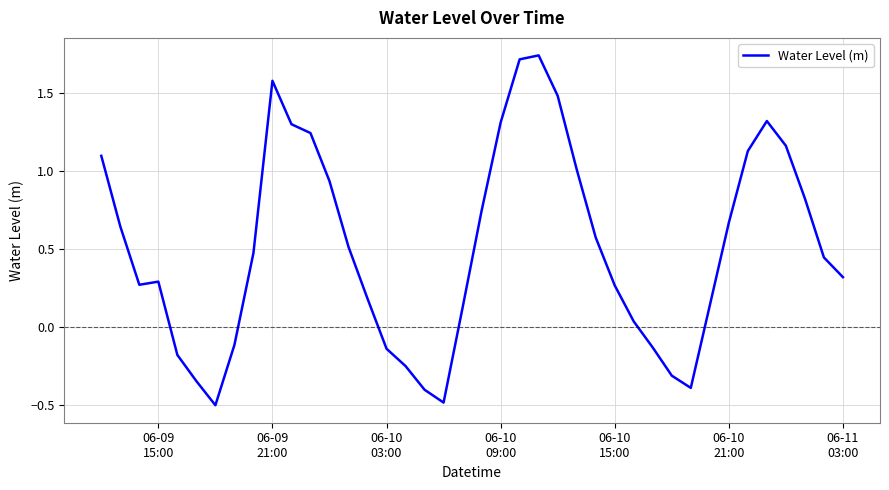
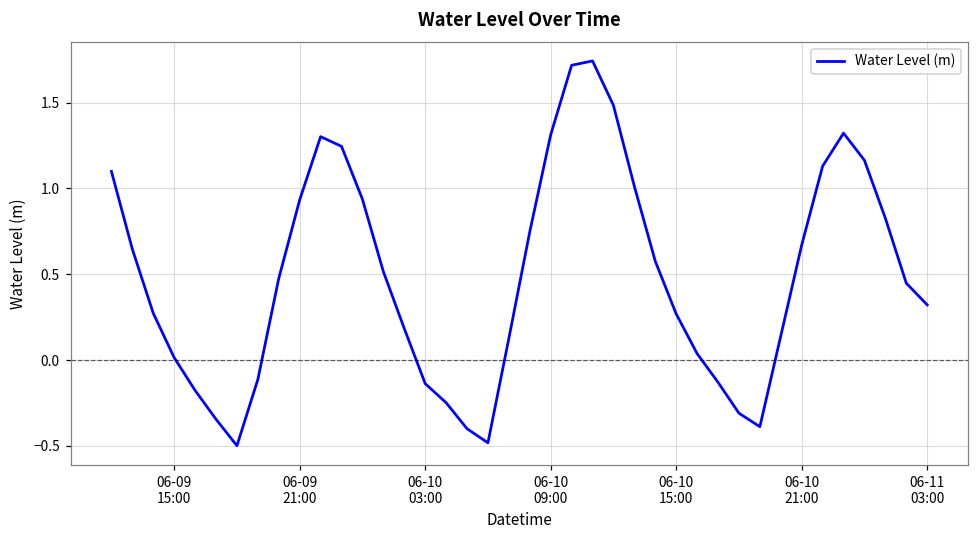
  {
-   "06-09 15:00": 0.29,
-   "06-09 21:00": 1.58,
+   "06-09 15:00": 0.01,
+   "06-09 21:00": 0.93,
    "06-10 03:00": -0.14,
    "06-10 09:00": 1.31,
    "06-10 15:00": 0.27,
    "06-10 21:00": 0.67,
    "06-11 03:00": 0.32
  }
